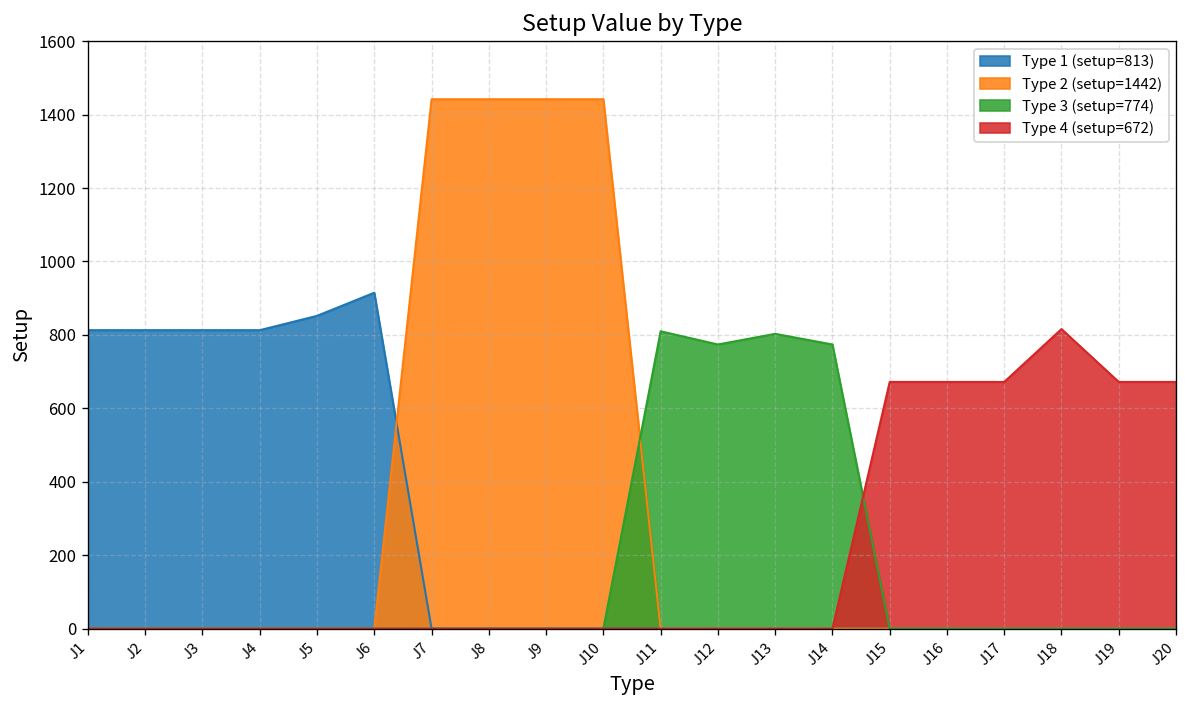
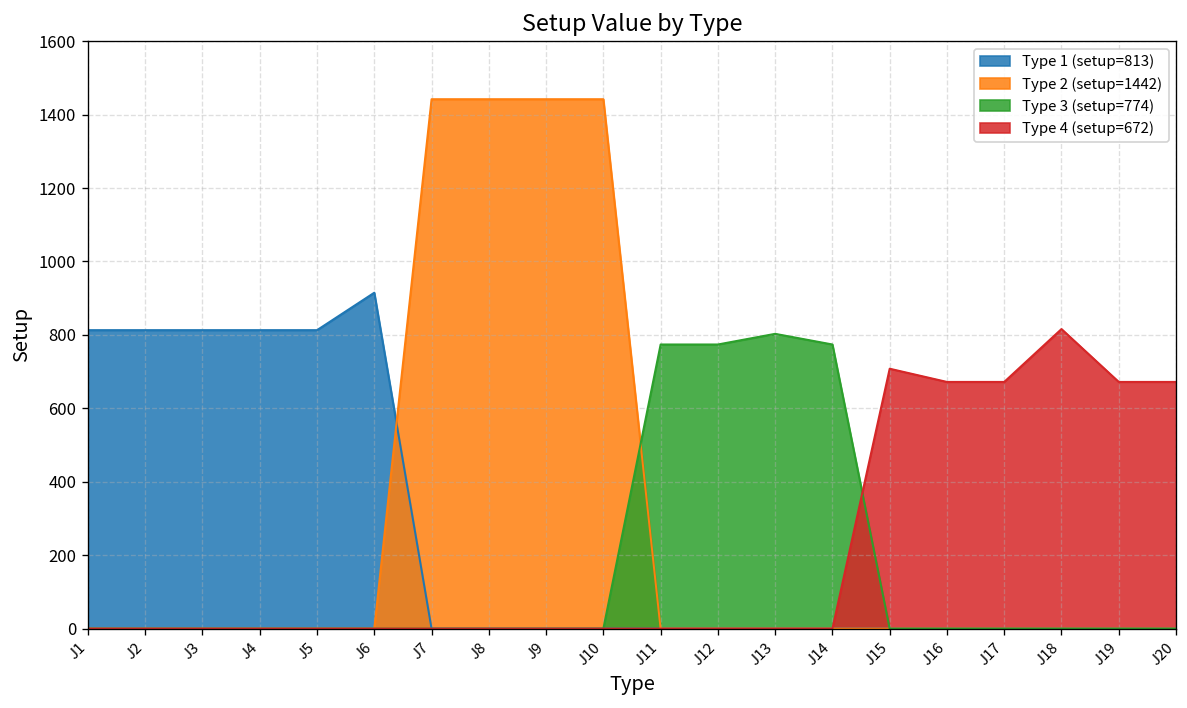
  {
    "Type 1 (setup=813)": {
      "J1": 810,
      "J2": 810,
      "J3": 810,
      "J4": 810,
-     "J5": 850,
+     "J5": 810,
      "J6": 920
    },
    "Type 2 (setup=1442)": {
      "J7": 1440,
      "J8": 1440,
      "J9": 1440,
      "J10": 1440
    },
    "Type 3 (setup=774)": {
-     "J11": 810,
+     "J11": 770,
      "J12": 770,
      "J13": 800,
      "J14": 770
    },
    "Type 4 (setup=672)": {
-     "J15": 670,
+     "J15": 710,
      "J16": 670,
      "J17": 670,
      "J18": 820,
      "J19": 670,
      "J20": 670
    }
  }
